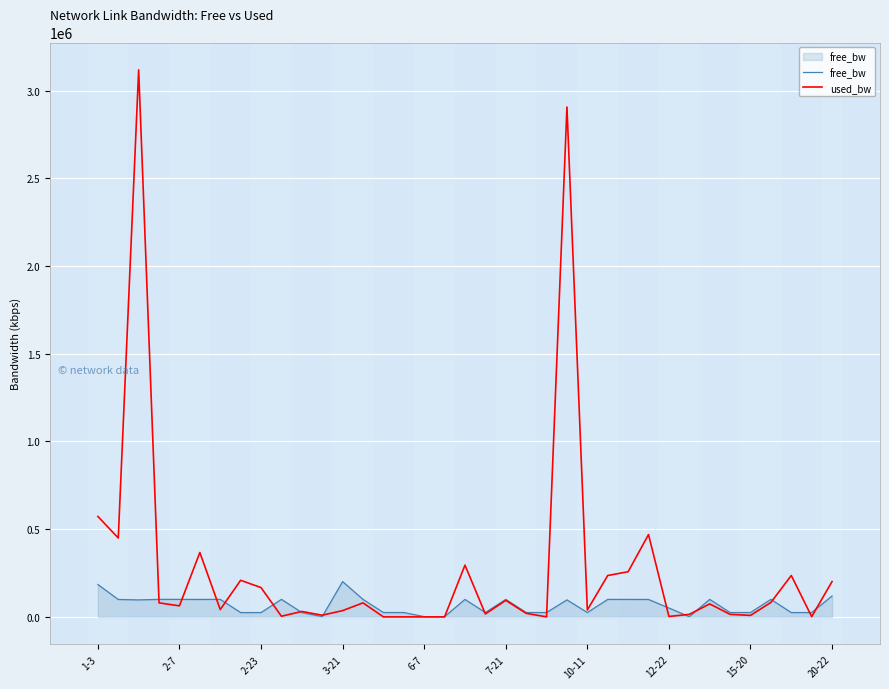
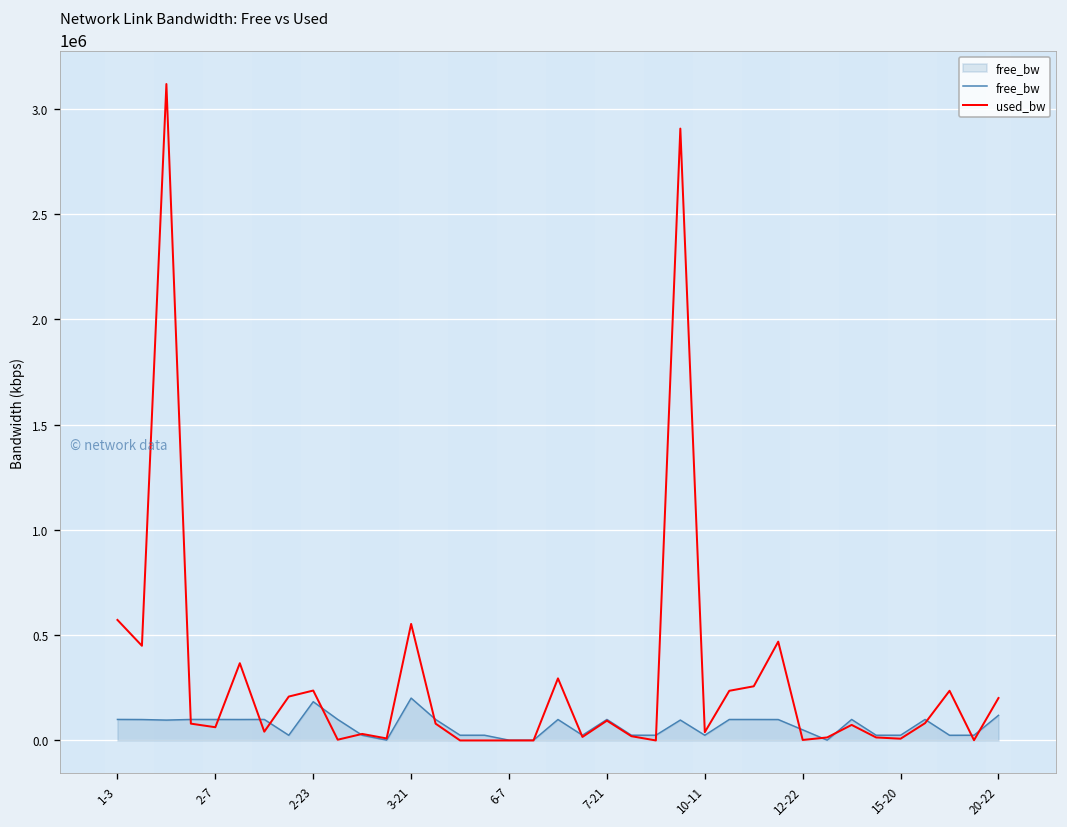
  {
    "free_bw": {
-     "1-3": 180000,
+     "1-3": 100000,
      "2-7": 100000,
-     "2-23": 20000,
+     "2-23": 180000,
      "3-21": 200000,
      "12-22": 50000,
      "15-20": 20000,
      "20-22": 120000
    },
    "used_bw": {
      "1-3": 570000,
      "2-7": 60000,
-     "2-23": 170000,
-     "3-21": 40000,
+     "2-23": 240000,
+     "3-21": 550000,
      "12-22": 0,
      "15-20": 10000,
      "20-22": 200000
    }
  }
